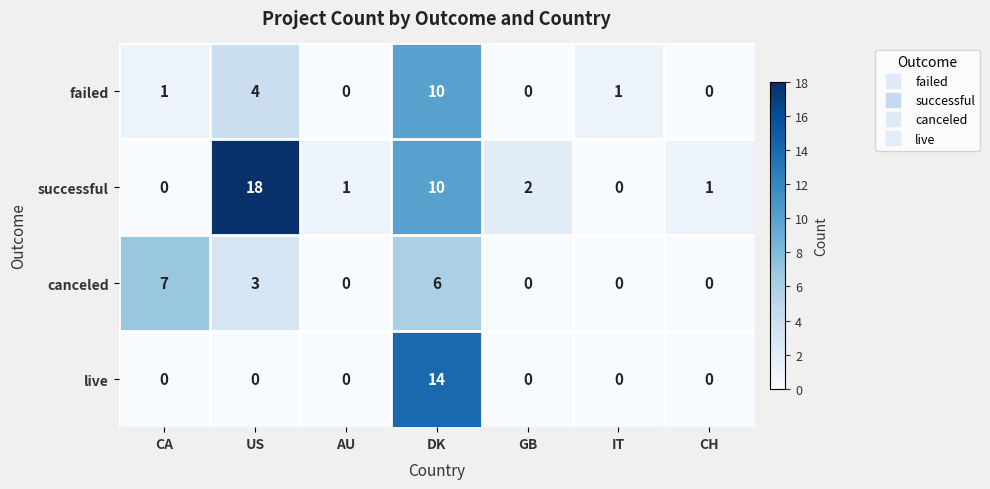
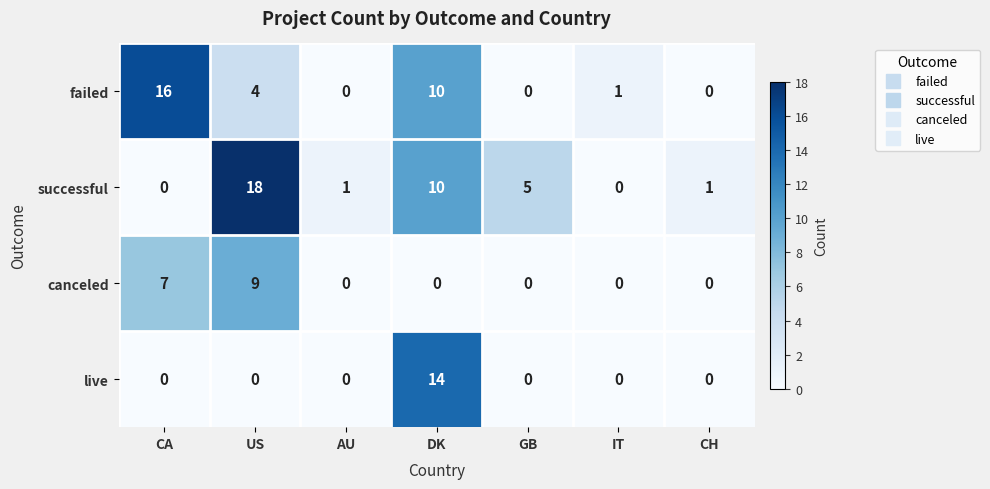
  {
    "failed": {
-     "CA": 1,
+     "CA": 16,
      "US": 4,
      "AU": 0,
      "DK": 10,
      "GB": 0,
      "IT": 1,
      "CH": 0
    },
    "successful": {
      "CA": 0,
      "US": 18,
      "AU": 1,
      "DK": 10,
-     "GB": 2,
+     "GB": 5,
      "IT": 0,
      "CH": 1
    },
    "canceled": {
      "CA": 7,
-     "US": 3,
+     "US": 9,
      "AU": 0,
-     "DK": 6,
+     "DK": 0,
      "GB": 0,
      "IT": 0,
      "CH": 0
    },
    "live": {
      "CA": 0,
      "US": 0,
      "AU": 0,
      "DK": 14,
      "GB": 0,
      "IT": 0,
      "CH": 0
    }
  }
